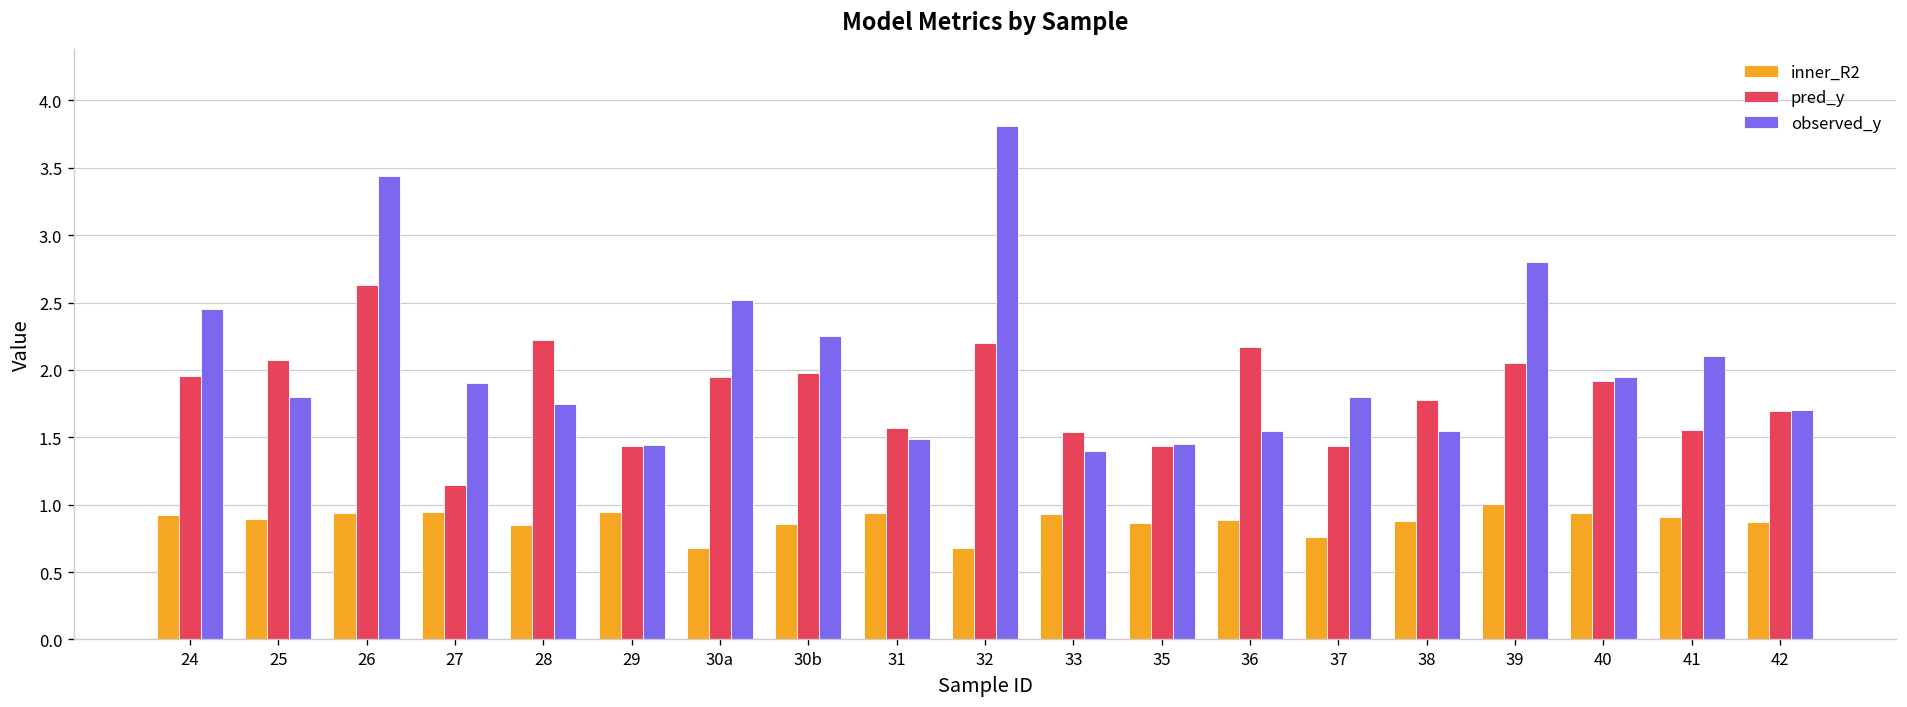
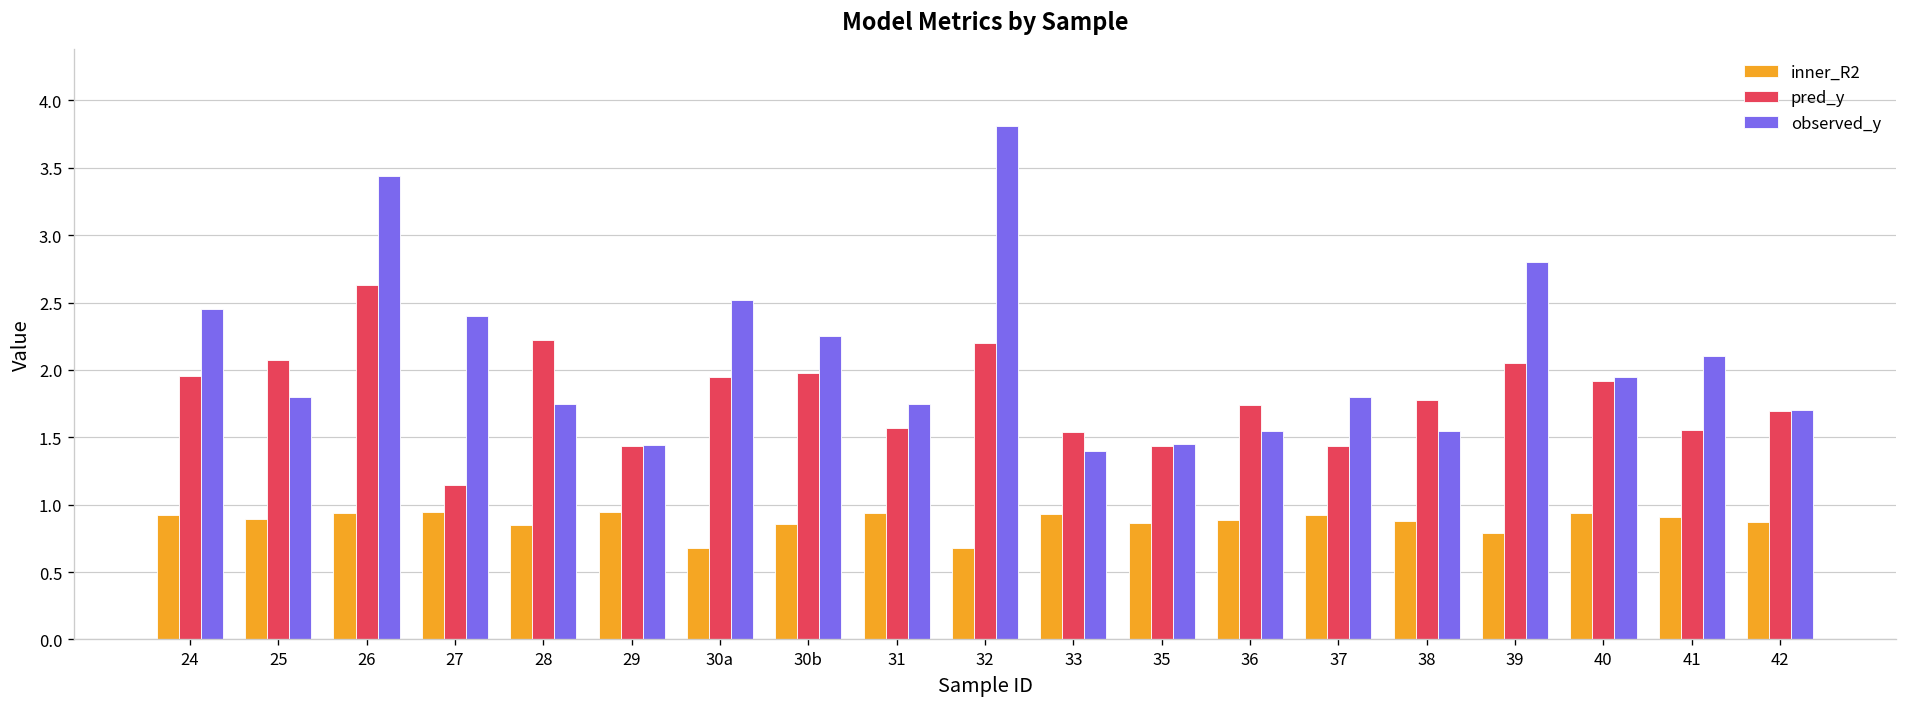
  {
    "inner_R2": {
      "24": 0.93,
      "25": 0.89,
      "26": 0.93,
      "27": 0.95,
      "28": 0.85,
      "29": 0.94,
      "30a": 0.68,
      "30b": 0.86,
      "31": 0.94,
      "32": 0.68,
      "33": 0.93,
      "35": 0.87,
      "36": 0.89,
-     "37": 0.76,
+     "37": 0.93,
      "38": 0.88,
-     "39": 1.00,
+     "39": 0.79,
      "40": 0.94,
      "41": 0.91,
      "42": 0.88
    },
    "pred_y": {
      "24": 1.95,
      "25": 2.08,
      "26": 2.63,
      "27": 1.15,
      "28": 2.22,
      "29": 1.44,
      "30a": 1.95,
      "30b": 1.98,
      "31": 1.57,
      "32": 2.20,
      "33": 1.54,
      "35": 1.43,
-     "36": 2.17,
+     "36": 1.74,
      "37": 1.43,
      "38": 1.78,
      "39": 2.05,
      "40": 1.92,
      "41": 1.55,
      "42": 1.69
    },
    "observed_y": {
      "24": 2.45,
      "25": 1.80,
      "26": 3.44,
-     "27": 1.9,
+     "27": 2.4,
      "28": 1.75,
      "29": 1.44,
      "30a": 2.52,
      "30b": 2.25,
-     "31": 1.49,
+     "31": 1.75,
      "32": 3.81,
      "33": 1.40,
      "35": 1.45,
      "36": 1.55,
      "37": 1.80,
      "38": 1.55,
      "39": 2.80,
      "40": 1.95,
      "41": 2.10,
      "42": 1.70
    }
  }
